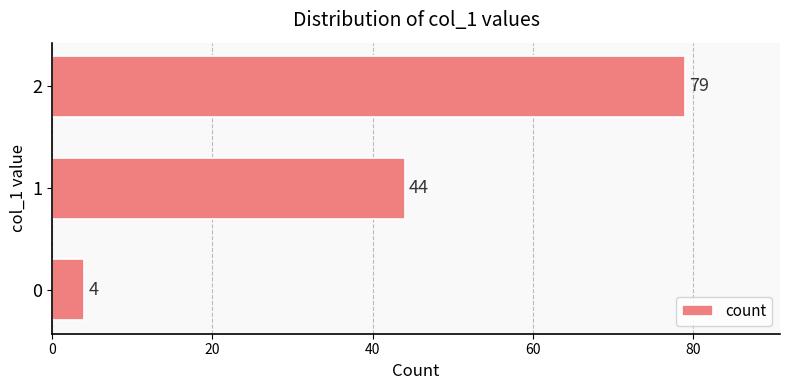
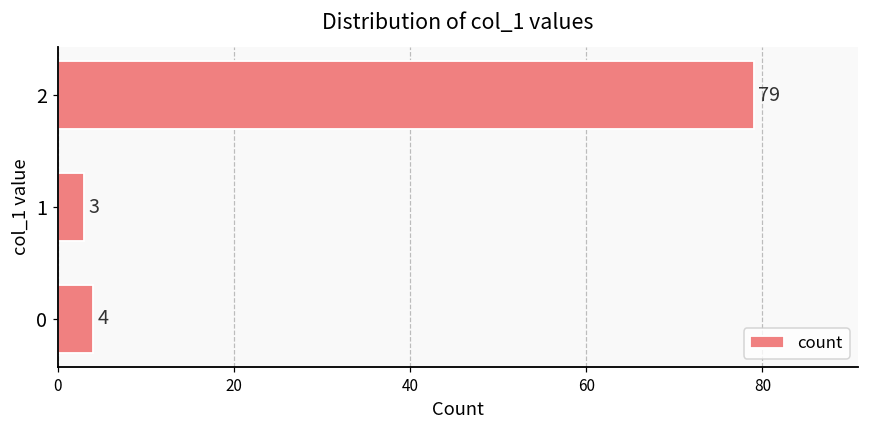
  {
    "2": 79,
-   "1": 44,
+   "1": 3,
    "0": 4
  }
